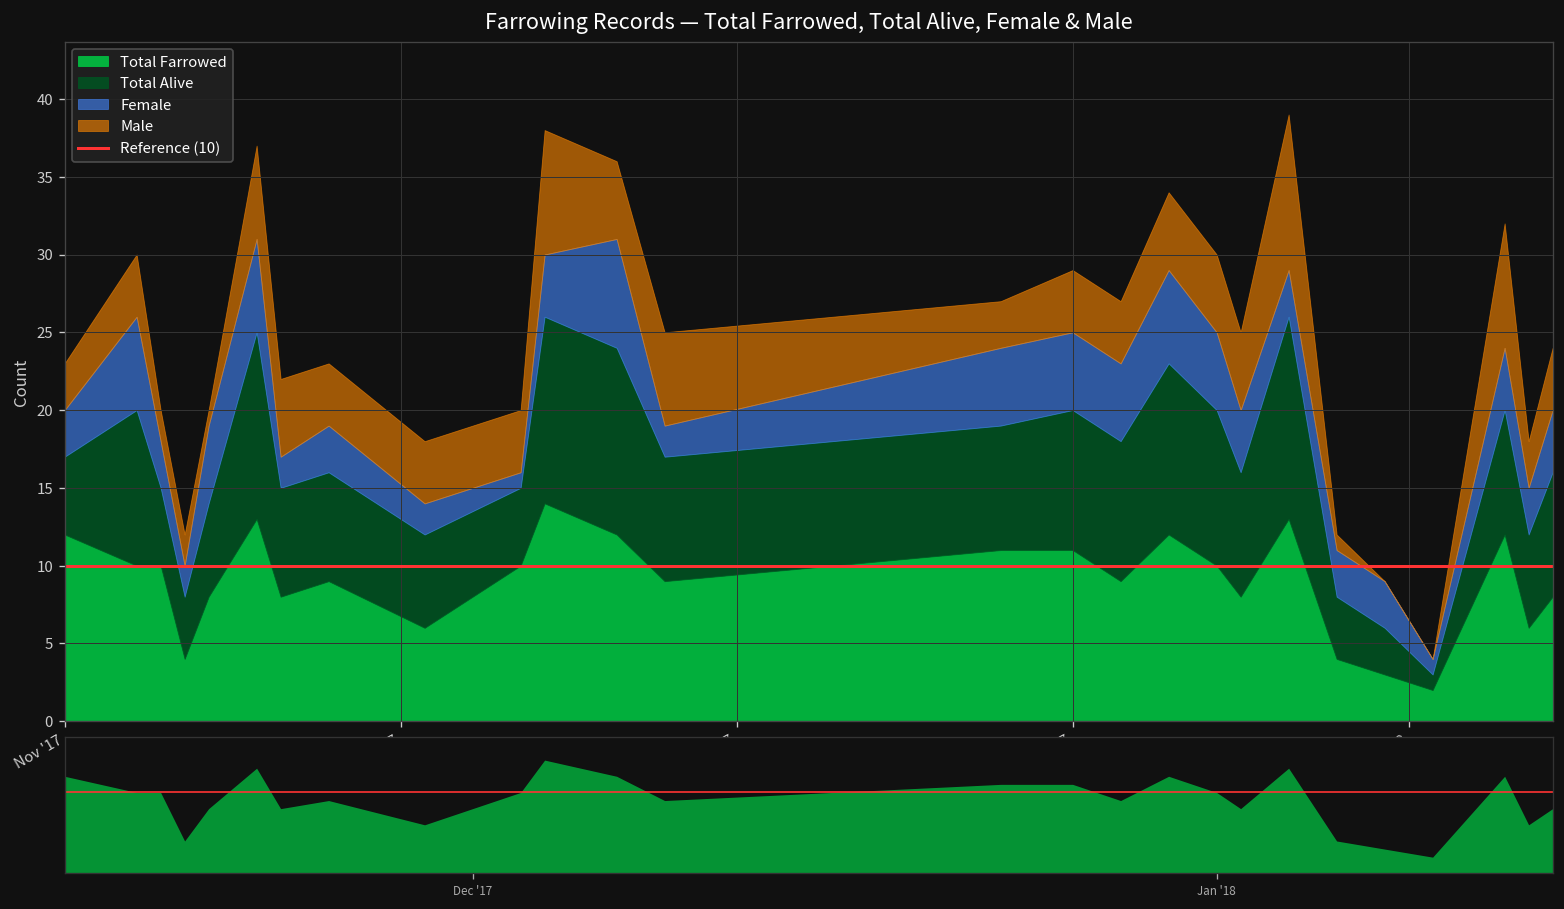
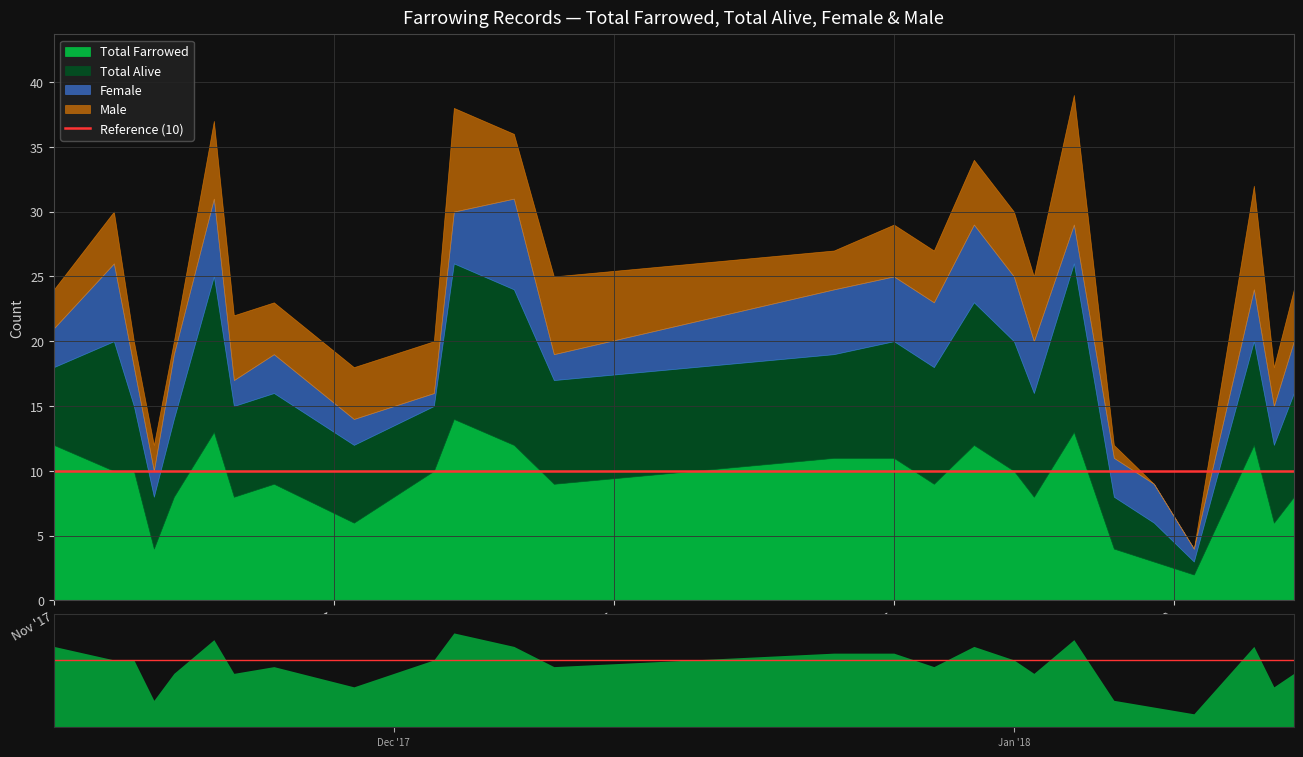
  {
    "Farrowing Records — Total Farrowed, Total Alive, Female & Male": {
      "Total Farrowed": {
        "Nov '17": 12
      },
      "Total Alive": {
-       "Nov '17": 5
+       "Nov '17": 6
      },
      "Female": {
        "Nov '17": 3
      },
      "Male": {
        "Nov '17": 3
      }
    }
  }
